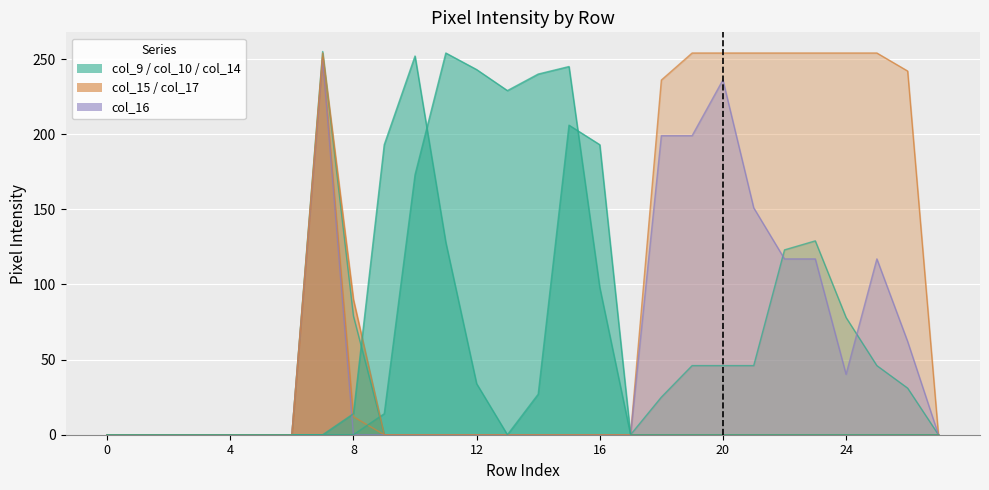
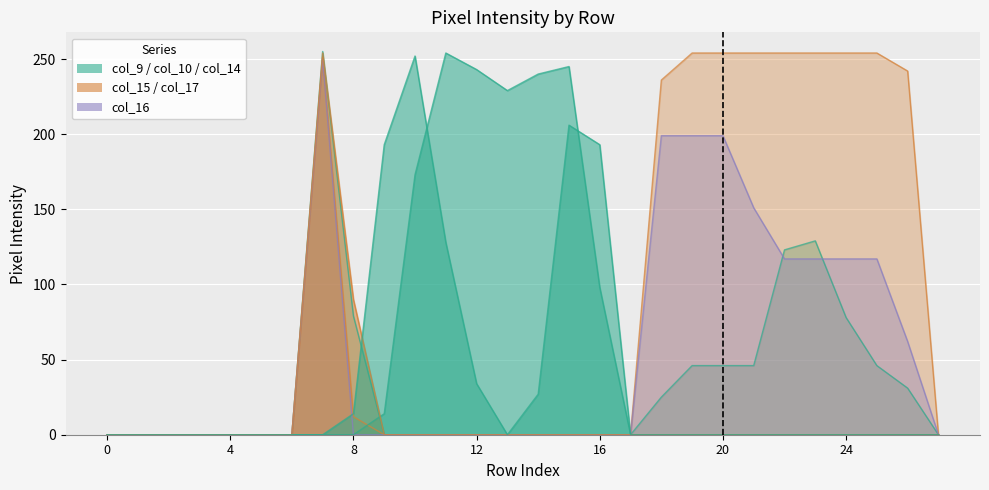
  {
    "col_16": {
-     "20": 236,
-     "24": 40
+     "20": 199,
+     "24": 117
    }
  }
